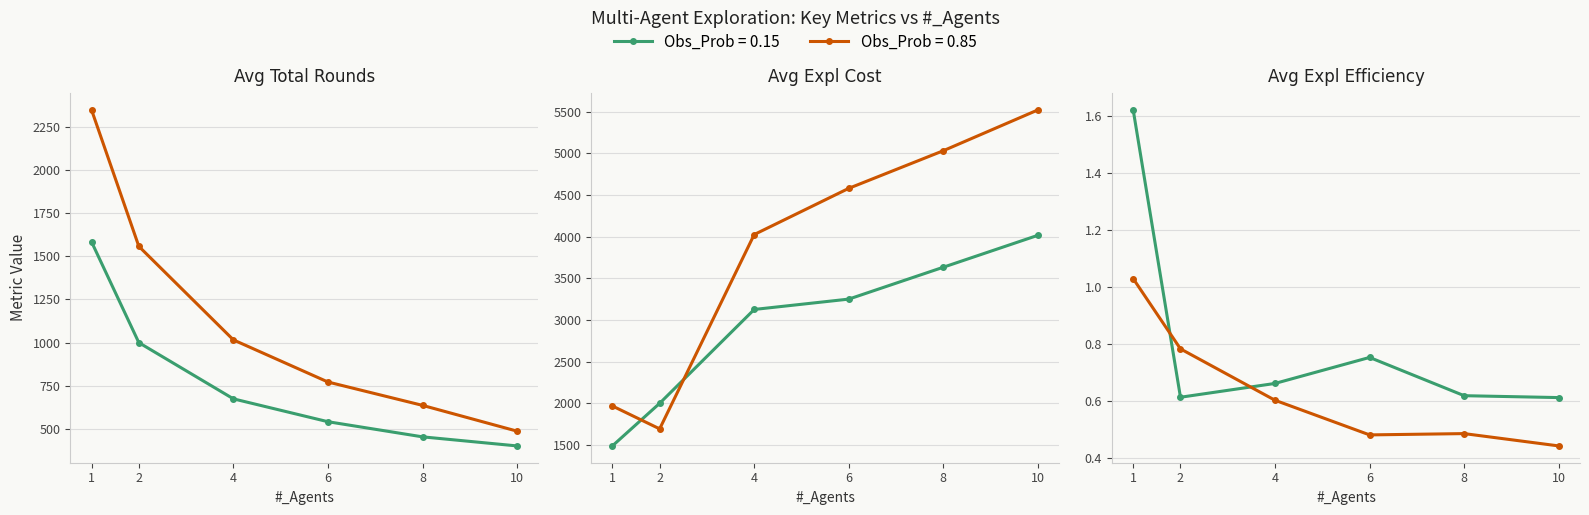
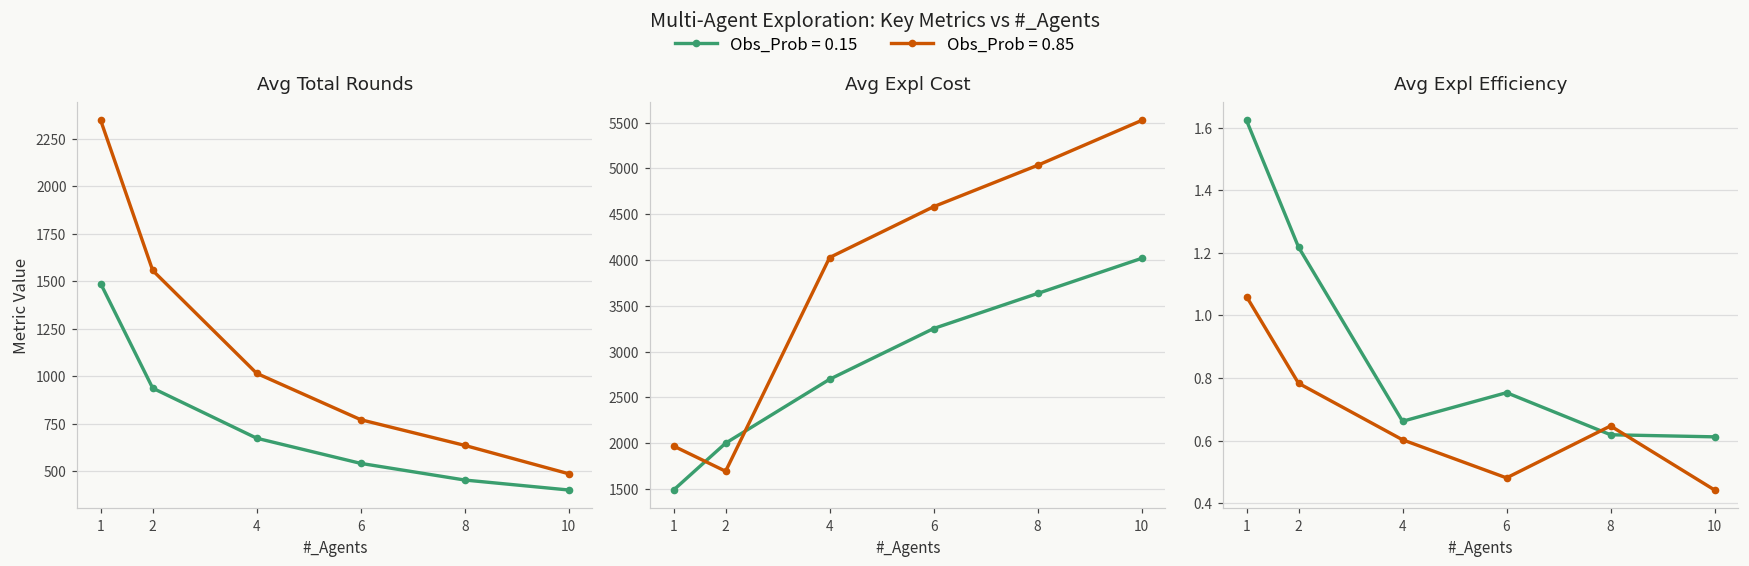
  {
    "Avg Total Rounds": {
      "Obs_Prob = 0.15": {
-       "1": 1580,
-       "2": 1000,
+       "1": 1490,
+       "2": 940,
        "4": 670,
        "6": 540,
        "8": 450,
        "10": 400
      },
      "Obs_Prob = 0.85": {
        "1": 2350,
        "2": 1560,
        "4": 1020,
        "6": 770,
        "8": 640,
        "10": 490
      }
    },
    "Avg Expl Cost": {
      "Obs_Prob = 0.15": {
        "1": 1500,
        "2": 2000,
-       "4": 3100,
+       "4": 2700,
        "6": 3300,
        "8": 3600,
        "10": 4000
      },
      "Obs_Prob = 0.85": {
        "1": 2000,
        "2": 1700,
        "4": 4000,
        "6": 4600,
        "8": 5000,
        "10": 5500
      }
    },
    "Avg Expl Efficiency": {
      "Obs_Prob = 0.15": {
        "1": 1.62,
-       "2": 0.61,
+       "2": 1.22,
        "4": 0.66,
        "6": 0.75,
        "8": 0.62,
        "10": 0.61
      },
      "Obs_Prob = 0.85": {
-       "1": 1.03,
+       "1": 1.06,
        "2": 0.78,
        "4": 0.60,
        "6": 0.48,
-       "8": 0.49,
+       "8": 0.65,
        "10": 0.44
      }
    }
  }
